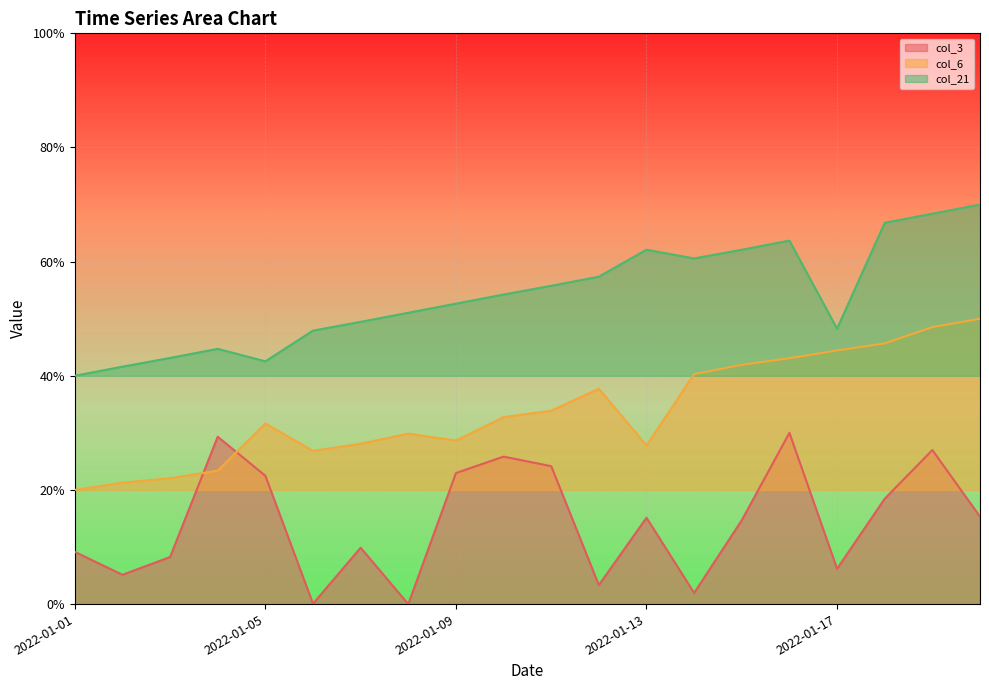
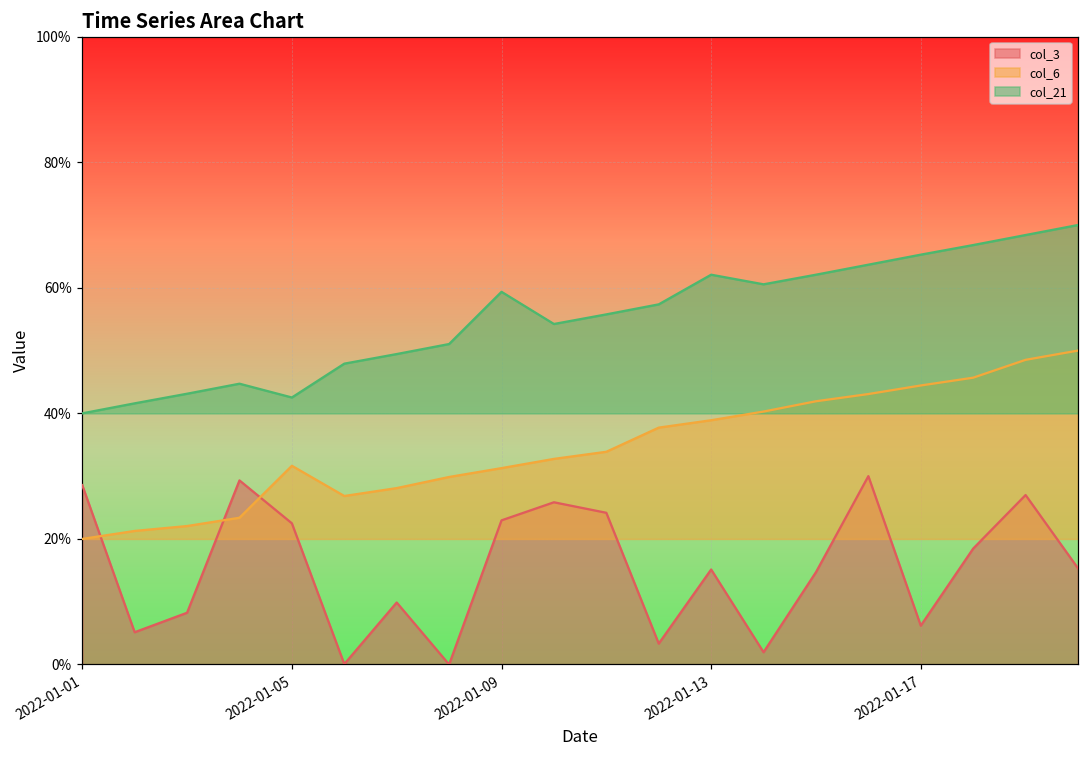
  {
    "col_3": {
-     "2022-01-01": "9%",
+     "2022-01-01": "29%",
      "2022-01-05": "22%",
      "2022-01-09": "23%",
      "2022-01-13": "15%",
      "2022-01-17": "6%"
    },
    "col_6": {
      "2022-01-05": "32%",
-     "2022-01-09": "29%",
-     "2022-01-13": "28%",
+     "2022-01-09": "31%",
+     "2022-01-13": "39%",
      "2022-01-17": "44%"
    },
    "col_21": {
      "2022-01-05": "43%",
-     "2022-01-09": "53%",
+     "2022-01-09": "59%",
      "2022-01-13": "62%",
-     "2022-01-17": "48%"
+     "2022-01-17": "65%"
    }
  }
